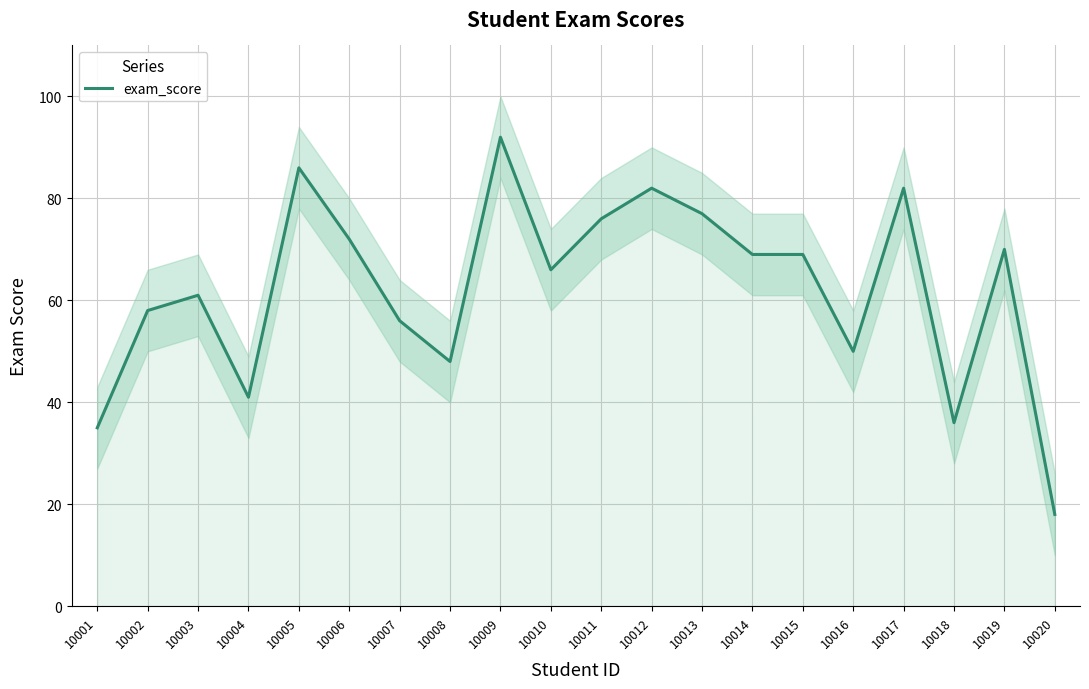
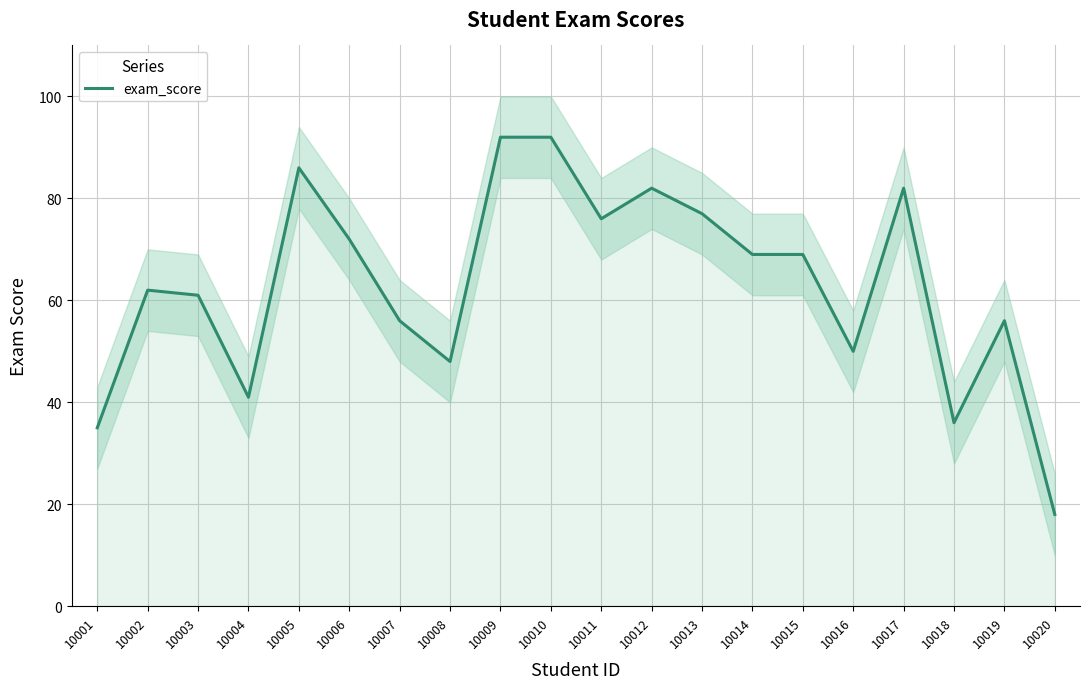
  {
    "exam_score": {
      "10001": 35,
-     "10002": 58,
+     "10002": 62,
      "10003": 61,
      "10004": 41,
      "10005": 86,
      "10006": 72,
      "10007": 56,
      "10008": 48,
      "10009": 92,
-     "10010": 66,
+     "10010": 92,
      "10011": 76,
      "10012": 82,
      "10013": 77,
      "10014": 69,
      "10015": 69,
      "10016": 50,
      "10017": 82,
      "10018": 36,
-     "10019": 70,
+     "10019": 56,
      "10020": 18
    }
  }
